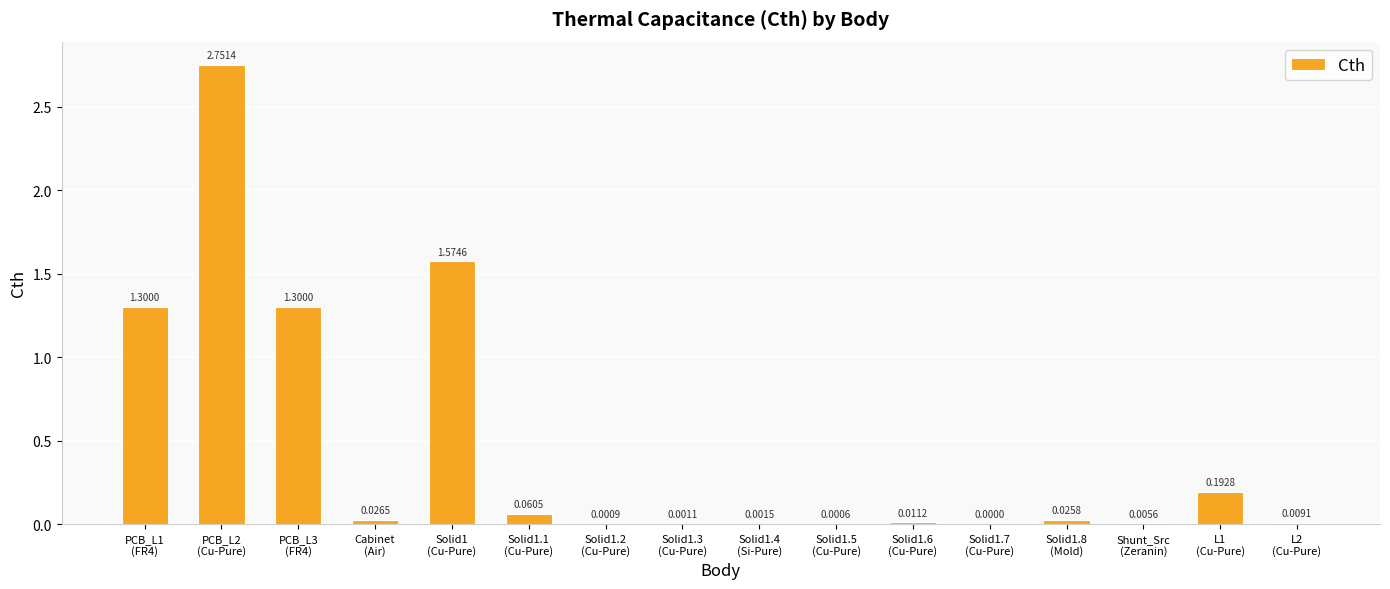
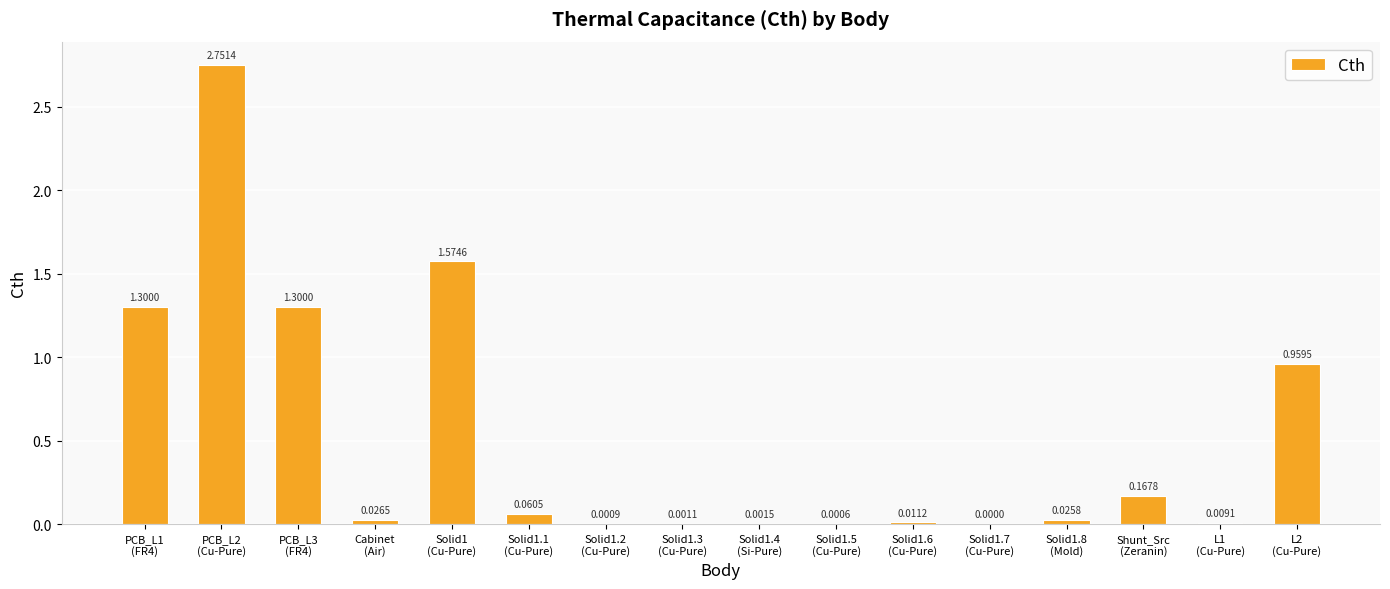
  {
    "PCB_L1 (FR4)": 1.3000,
    "PCB_L2 (Cu-Pure)": 2.7514,
    "PCB_L3 (FR4)": 1.3000,
    "Cabinet (Air)": 0.0265,
    "Solid1 (Cu-Pure)": 1.5746,
    "Solid1.1 (Cu-Pure)": 0.0605,
    "Solid1.2 (Cu-Pure)": 0.0009,
    "Solid1.3 (Cu-Pure)": 0.0011,
    "Solid1.4 (Si-Pure)": 0.0015,
    "Solid1.5 (Cu-Pure)": 0.0006,
    "Solid1.6 (Cu-Pure)": 0.0112,
    "Solid1.7 (Cu-Pure)": 0.0000,
    "Solid1.8 (Mold)": 0.0258,
-   "Shunt_Src (Zeranin)": 0.0056,
-   "L1 (Cu-Pure)": 0.1928,
-   "L2 (Cu-Pure)": 0.0091
+   "Shunt_Src (Zeranin)": 0.1678,
+   "L1 (Cu-Pure)": 0.0091,
+   "L2 (Cu-Pure)": 0.9595
  }
